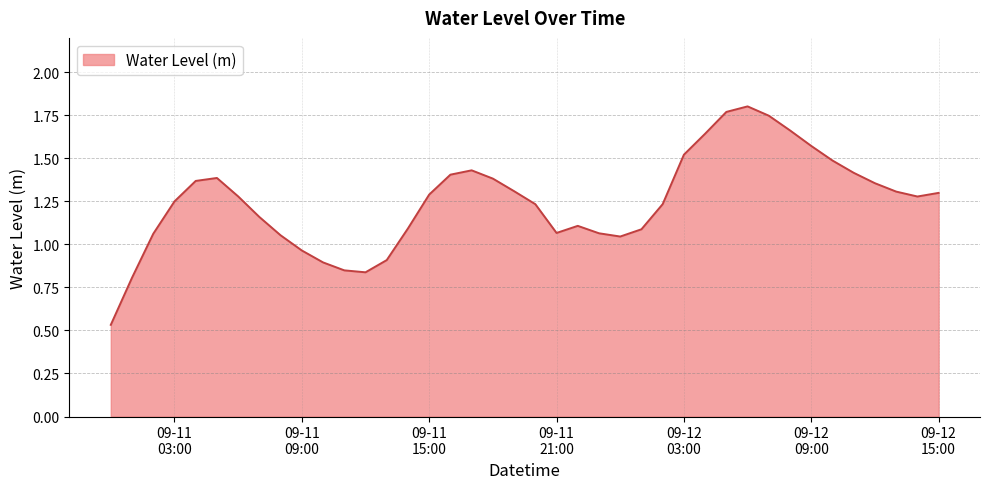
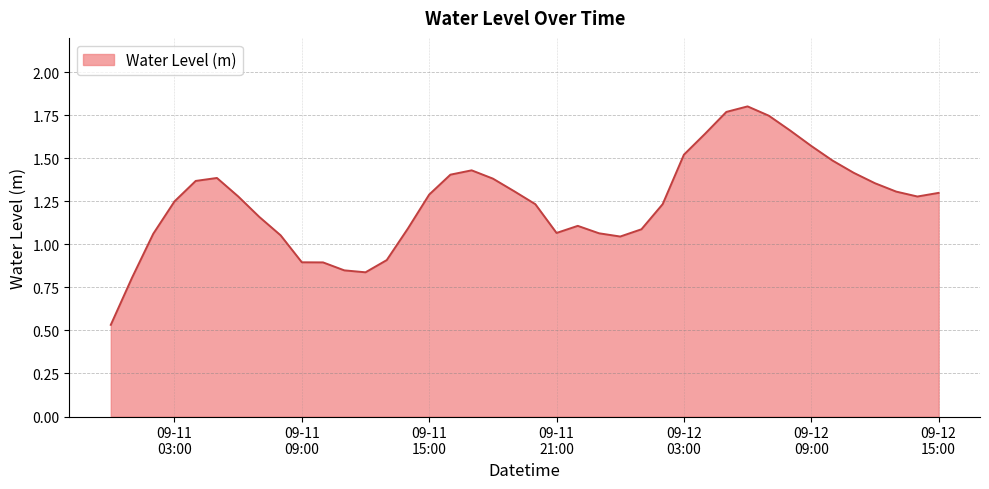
  {
    "09-11 03:00": 1.25,
-   "09-11 09:00": 0.96,
+   "09-11 09:00": 0.90,
    "09-11 15:00": 1.29,
    "09-11 21:00": 1.07,
    "09-12 03:00": 1.52,
    "09-12 09:00": 1.57,
    "09-12 15:00": 1.30
  }
